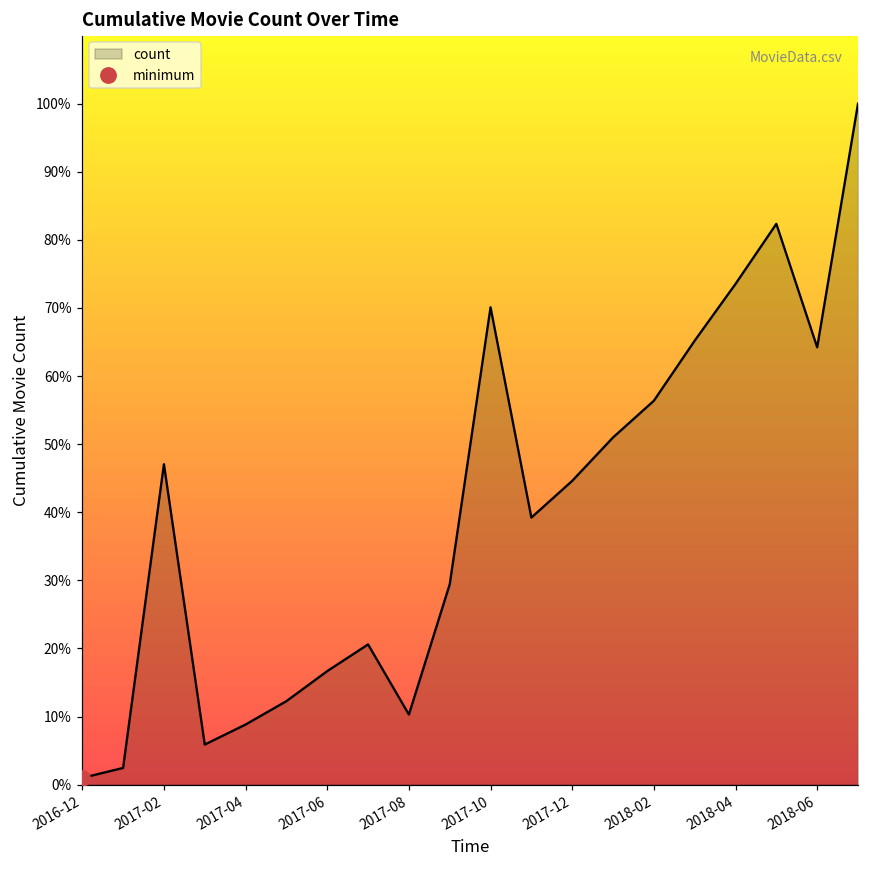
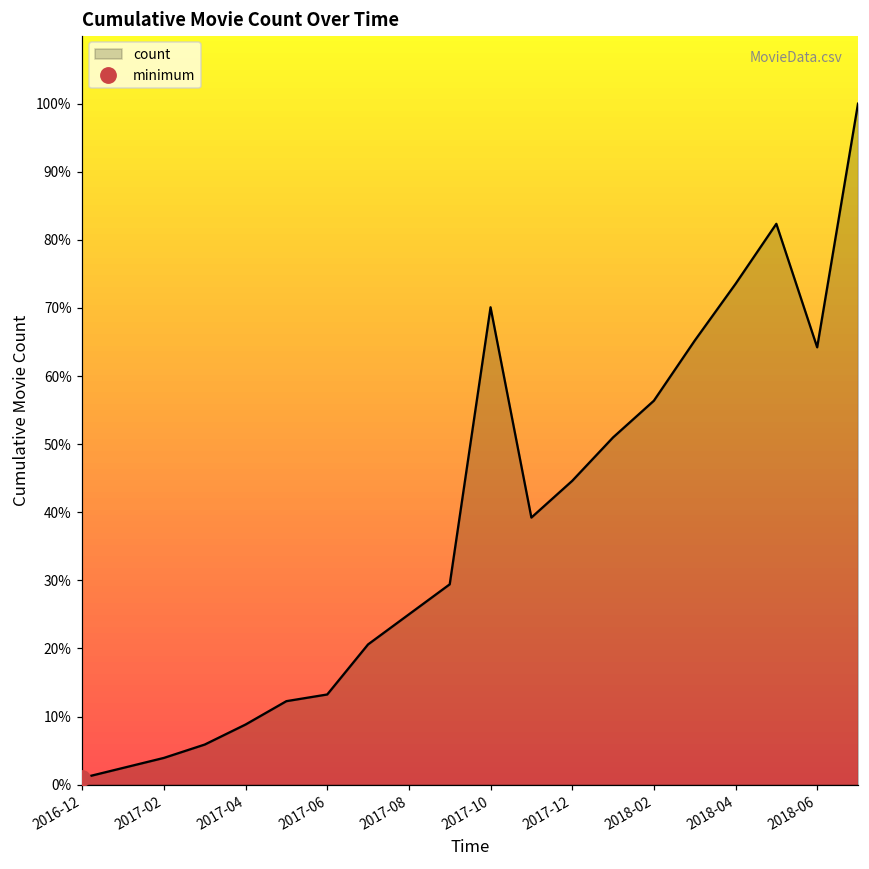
  {
    "count": {
-     "2017-02": "47%",
+     "2017-02": "4%",
      "2017-04": "9%",
-     "2017-06": "17%",
-     "2017-08": "10%",
+     "2017-06": "13%",
+     "2017-08": "25%",
      "2017-10": "70%",
      "2017-12": "45%",
      "2018-02": "56%",
      "2018-04": "74%",
      "2018-06": "64%"
    }
  }
